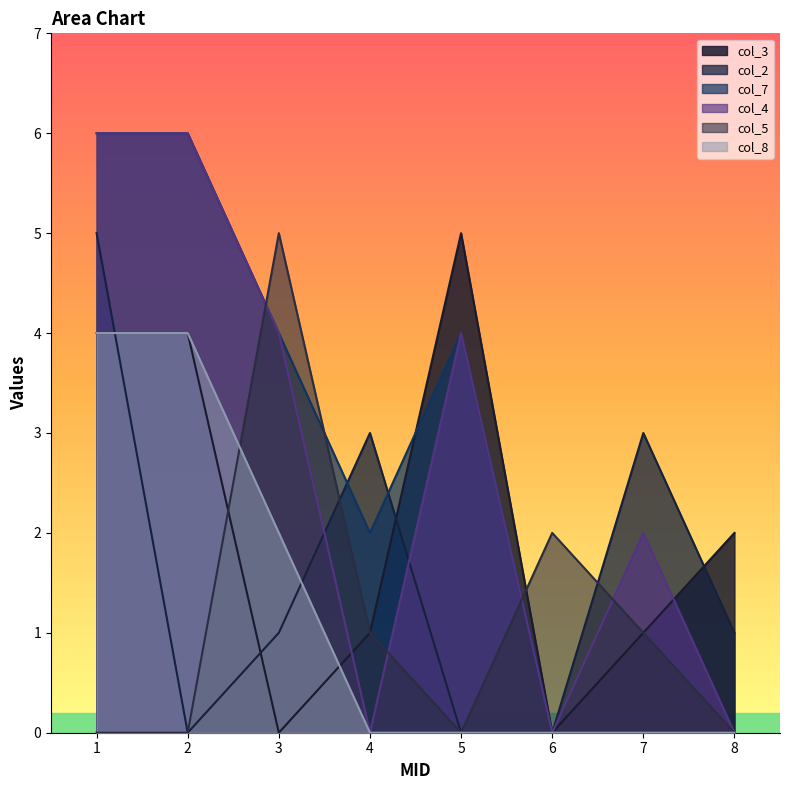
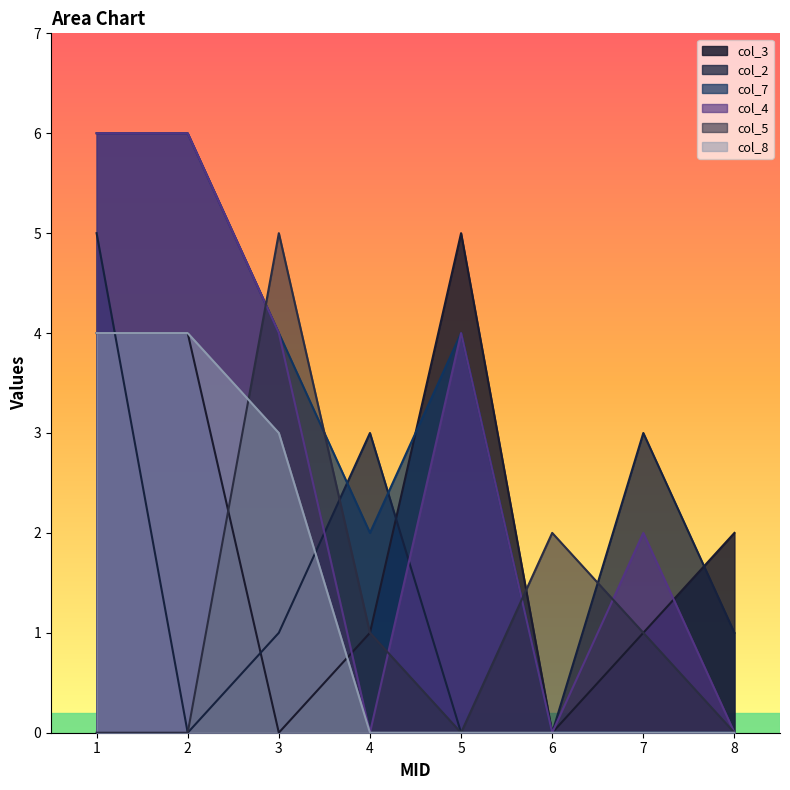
  {
    "col_8": {
-     "3": 2
+     "3": 3
    }
  }
